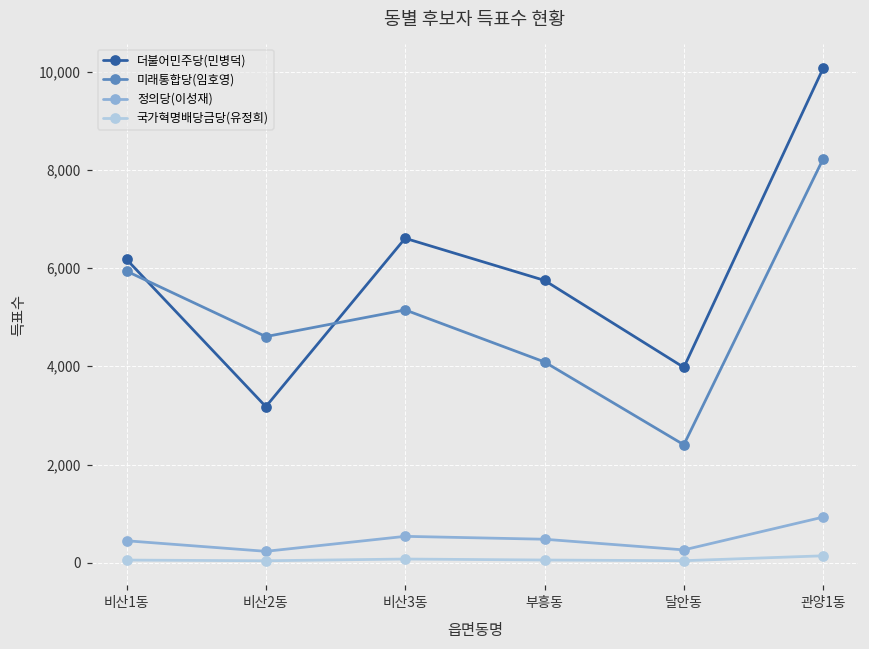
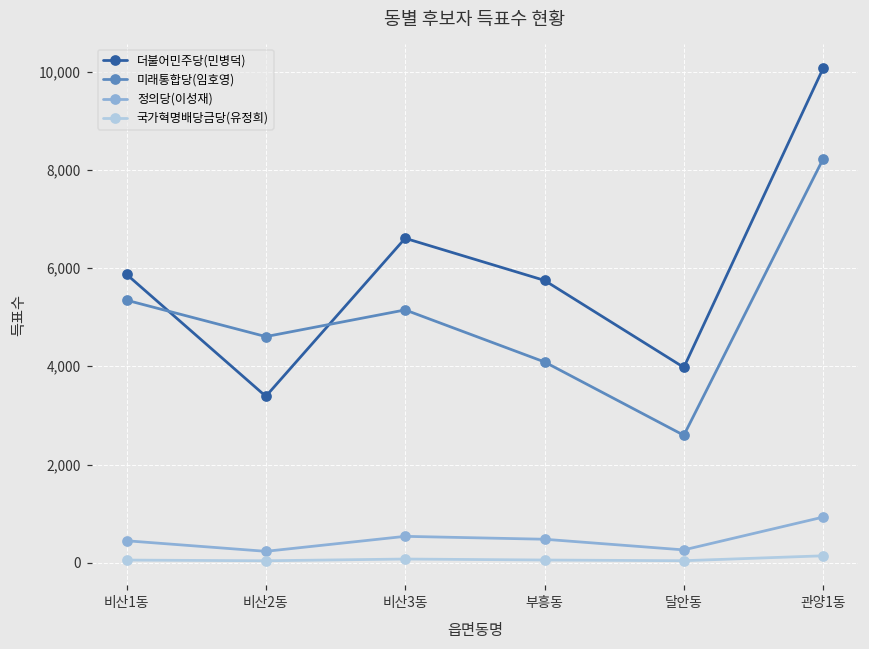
  {
    "더불어민주당(민병덕)": {
-     "비산1동": "6,200",
-     "비산2동": "3,200",
+     "비산1동": "5,900",
+     "비산2동": "3,400",
      "비산3동": "6,600",
      "부흥동": "5,700",
      "달안동": "4,000",
      "관양1동": "10,100"
    },
    "미래통합당(임호영)": {
-     "비산1동": "5,900",
+     "비산1동": "5,300",
      "비산2동": "4,600",
      "비산3동": "5,100",
      "부흥동": "4,100",
-     "달안동": "2,400",
+     "달안동": "2,600",
      "관양1동": "8,200"
    }
  }
